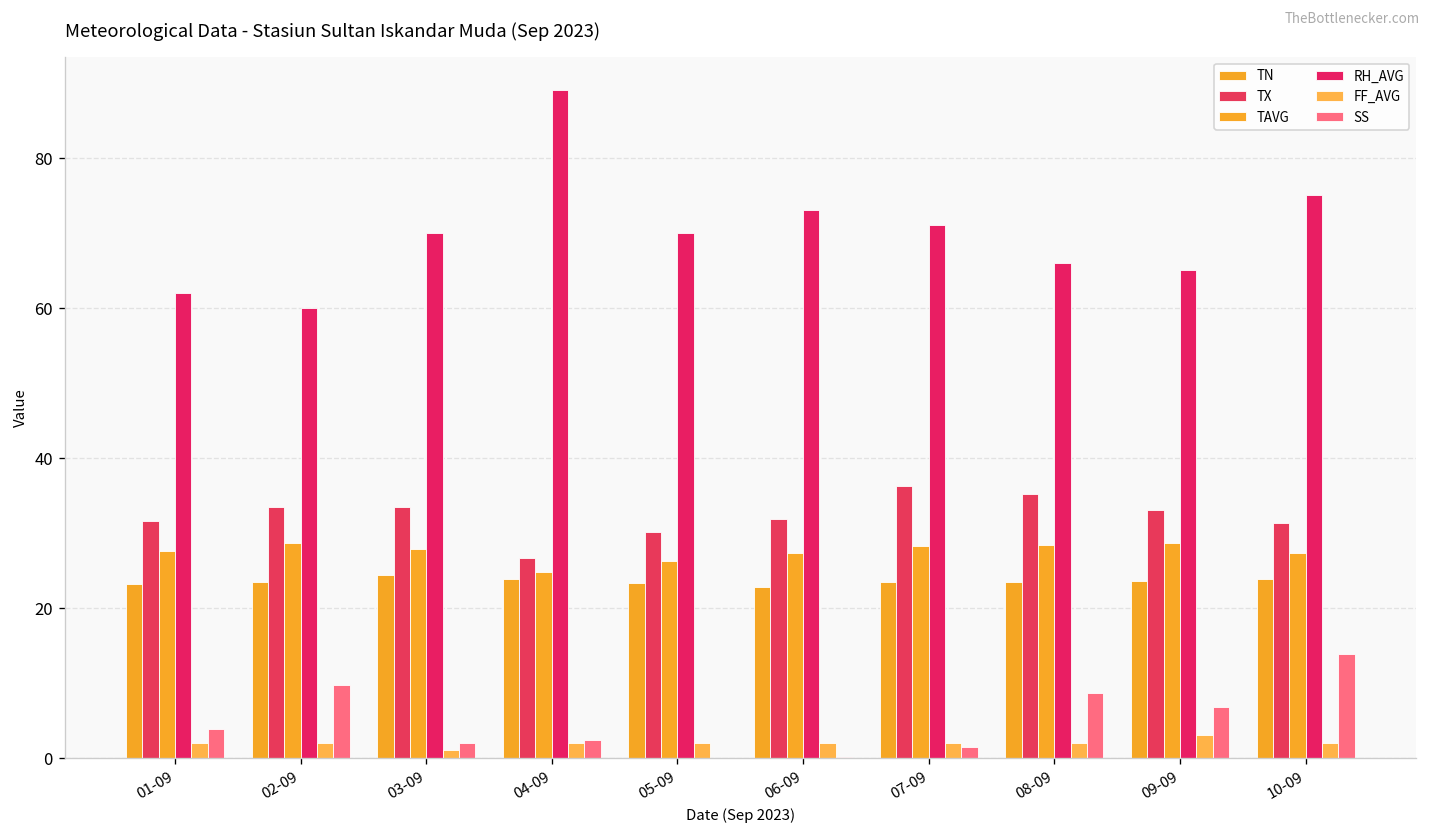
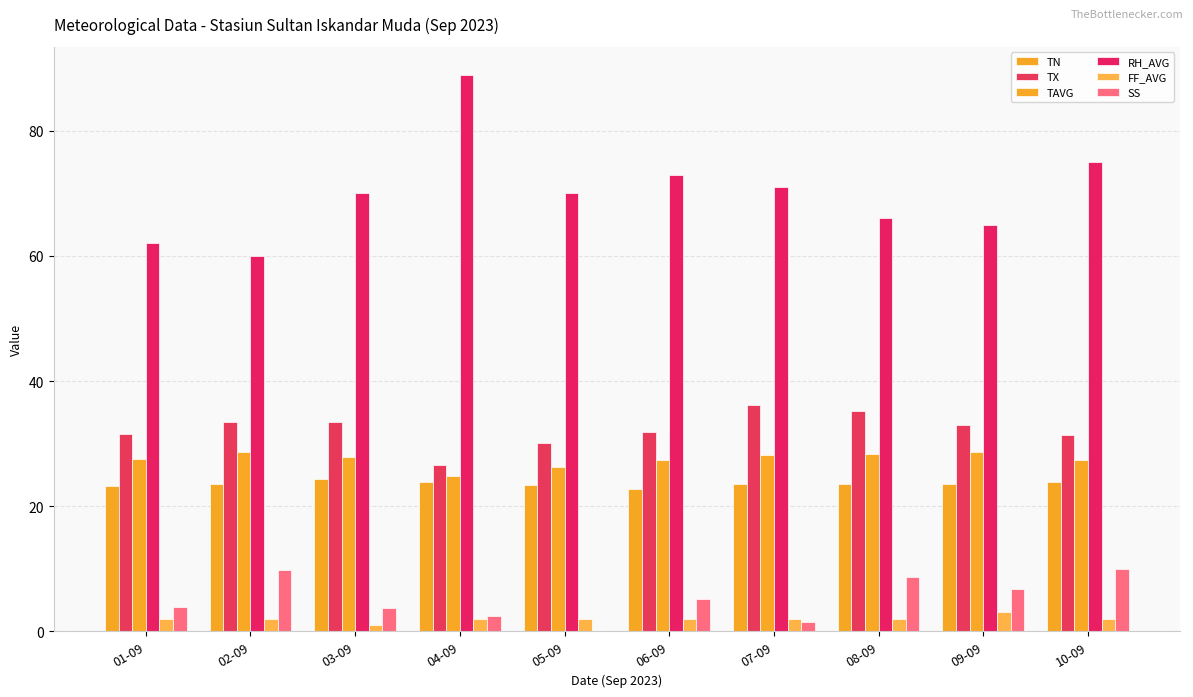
  {
    "SS": {
      "01-09": 4,
      "02-09": 10,
-     "03-09": 2,
+     "03-09": 4,
      "04-09": 2,
      "05-09": 0,
-     "06-09": 0,
+     "06-09": 5,
      "07-09": 1,
      "08-09": 9,
      "09-09": 7,
-     "10-09": 14
+     "10-09": 10
    }
  }
